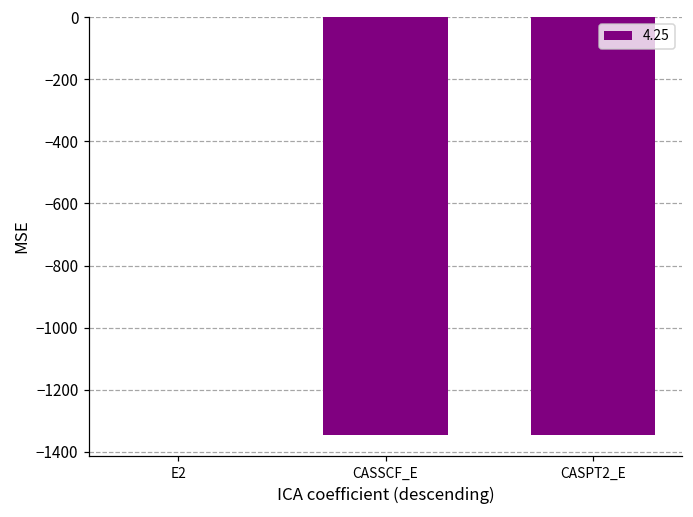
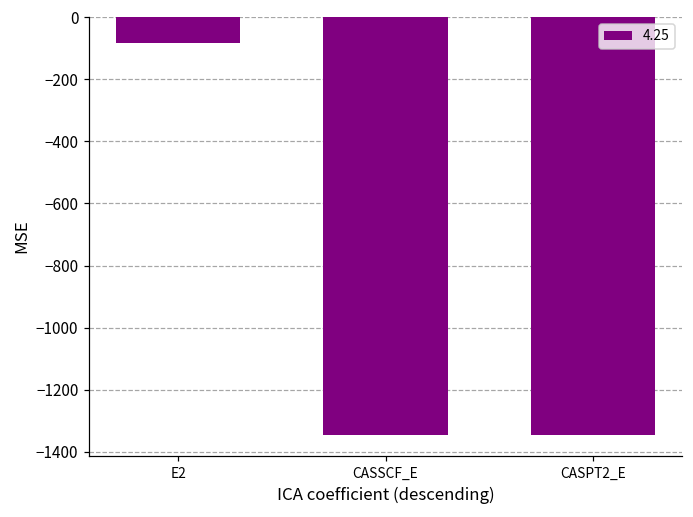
  {
-   "E2": 0,
+   "E2": -80,
    "CASSCF_E": -1350,
    "CASPT2_E": -1350
  }
